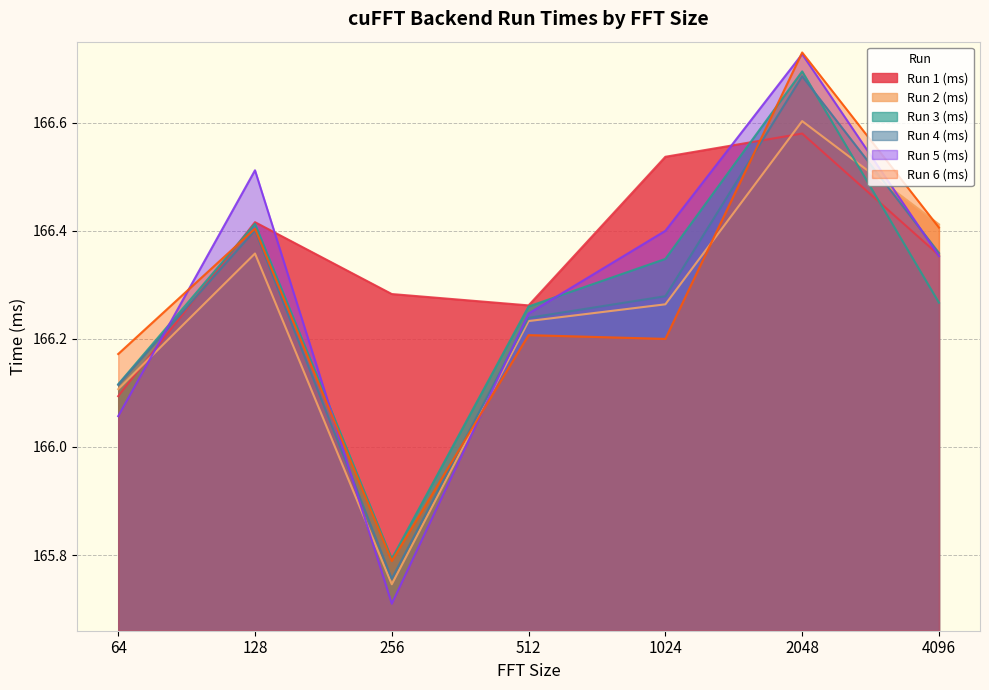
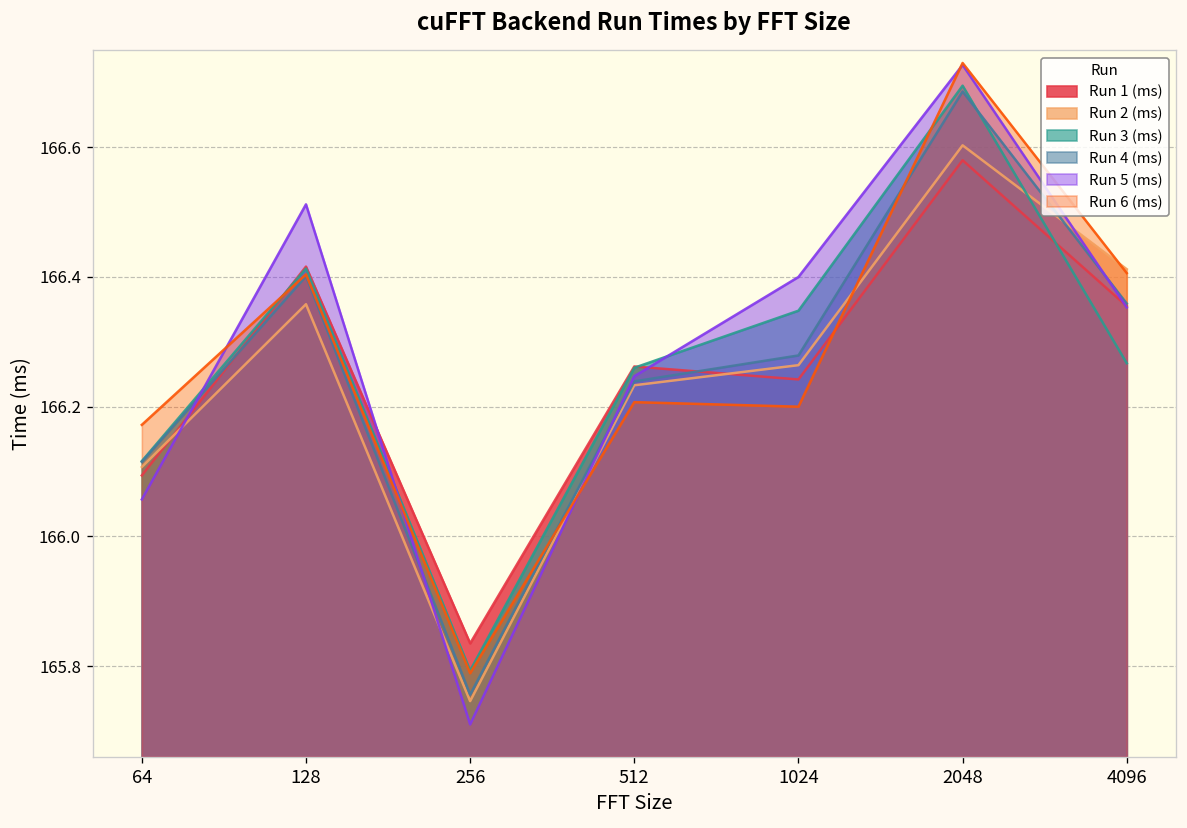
  {
    "Run 1 (ms)": {
      "64": 166.09,
-     "256": 166.28,
-     "1024": 166.54,
+     "256": 165.84,
+     "1024": 166.24,
      "2048": 166.58
    },
    "Run 5 (ms)": {
      "64": 166.06,
      "128": 166.51,
      "256": 165.71,
      "512": 166.25,
      "1024": 166.40
    }
  }
